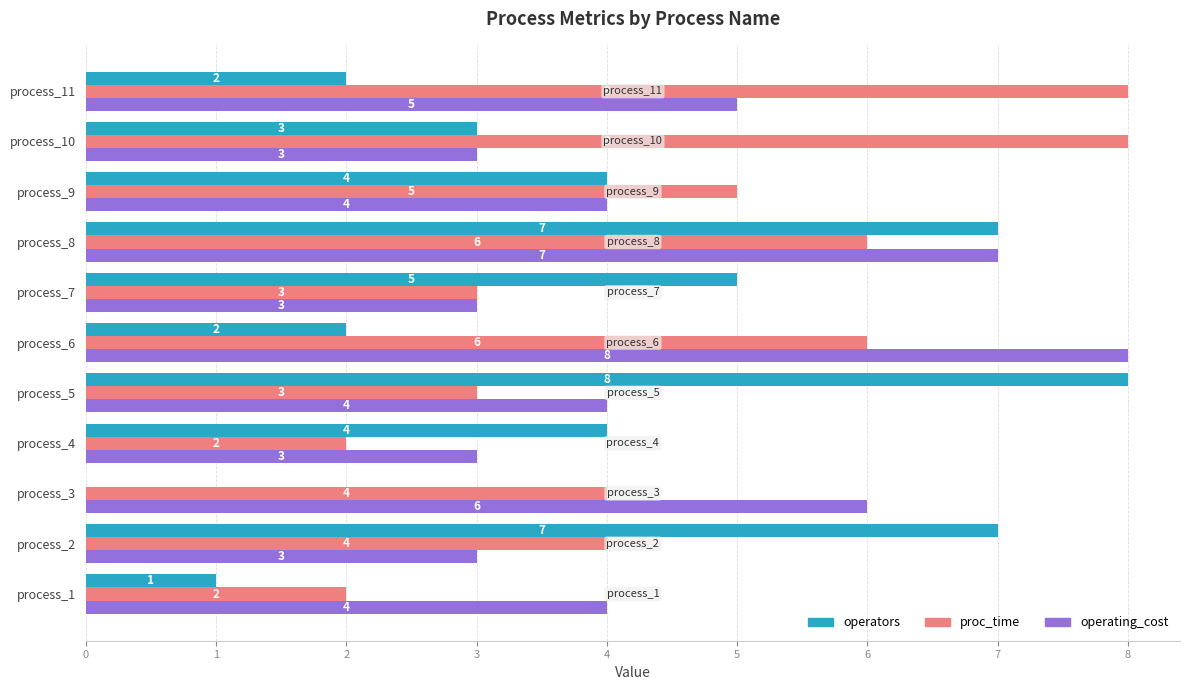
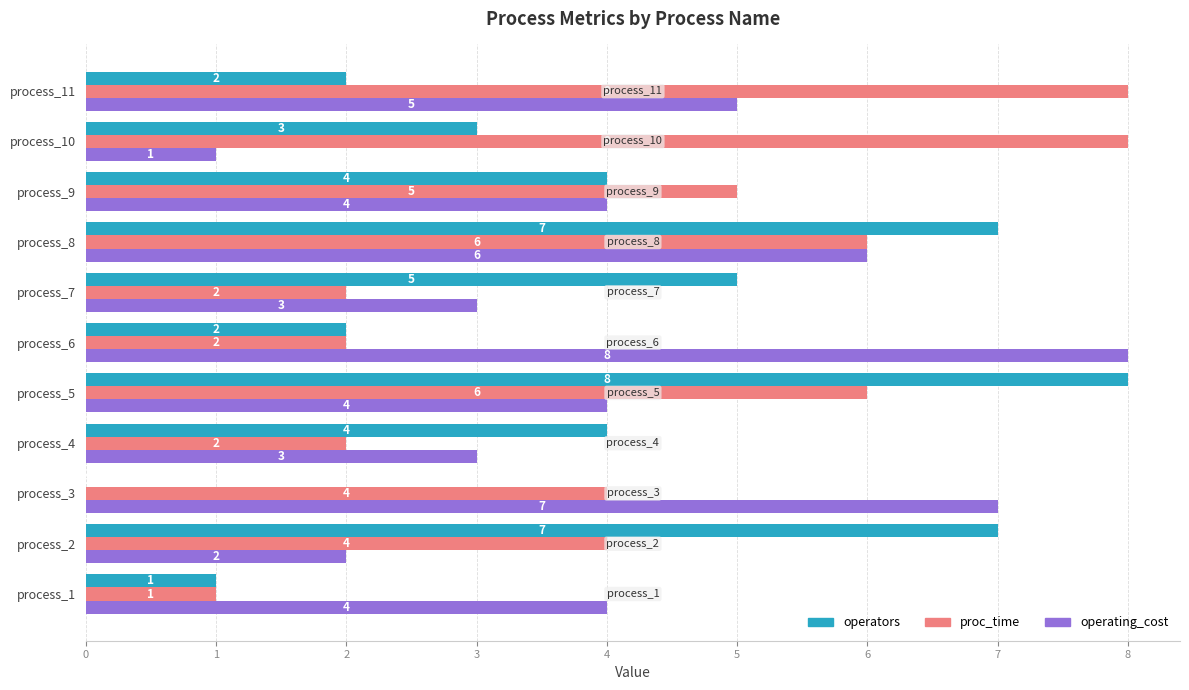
  {
    "operators": {
      "process_11": 2,
      "process_10": 3,
      "process_9": 4,
      "process_8": 7,
      "process_7": 5,
      "process_6": 2,
      "process_4": 4,
      "process_2": 7,
      "process_1": 1
    },
    "proc_time": {
      "process_9": 5,
      "process_8": 6,
-     "process_7": 3,
-     "process_6": 6,
-     "process_5": 3,
+     "process_7": 2,
+     "process_6": 2,
+     "process_5": 6,
      "process_4": 2,
-     "process_1": 2
+     "process_1": 1
    },
    "operating_cost": {
      "process_11": 5,
-     "process_10": 3,
+     "process_10": 1,
      "process_9": 4,
-     "process_8": 7,
+     "process_8": 6,
      "process_7": 3,
      "process_5": 4,
      "process_4": 3,
-     "process_3": 6,
-     "process_2": 3,
+     "process_3": 7,
+     "process_2": 2,
      "process_1": 4
    }
  }
